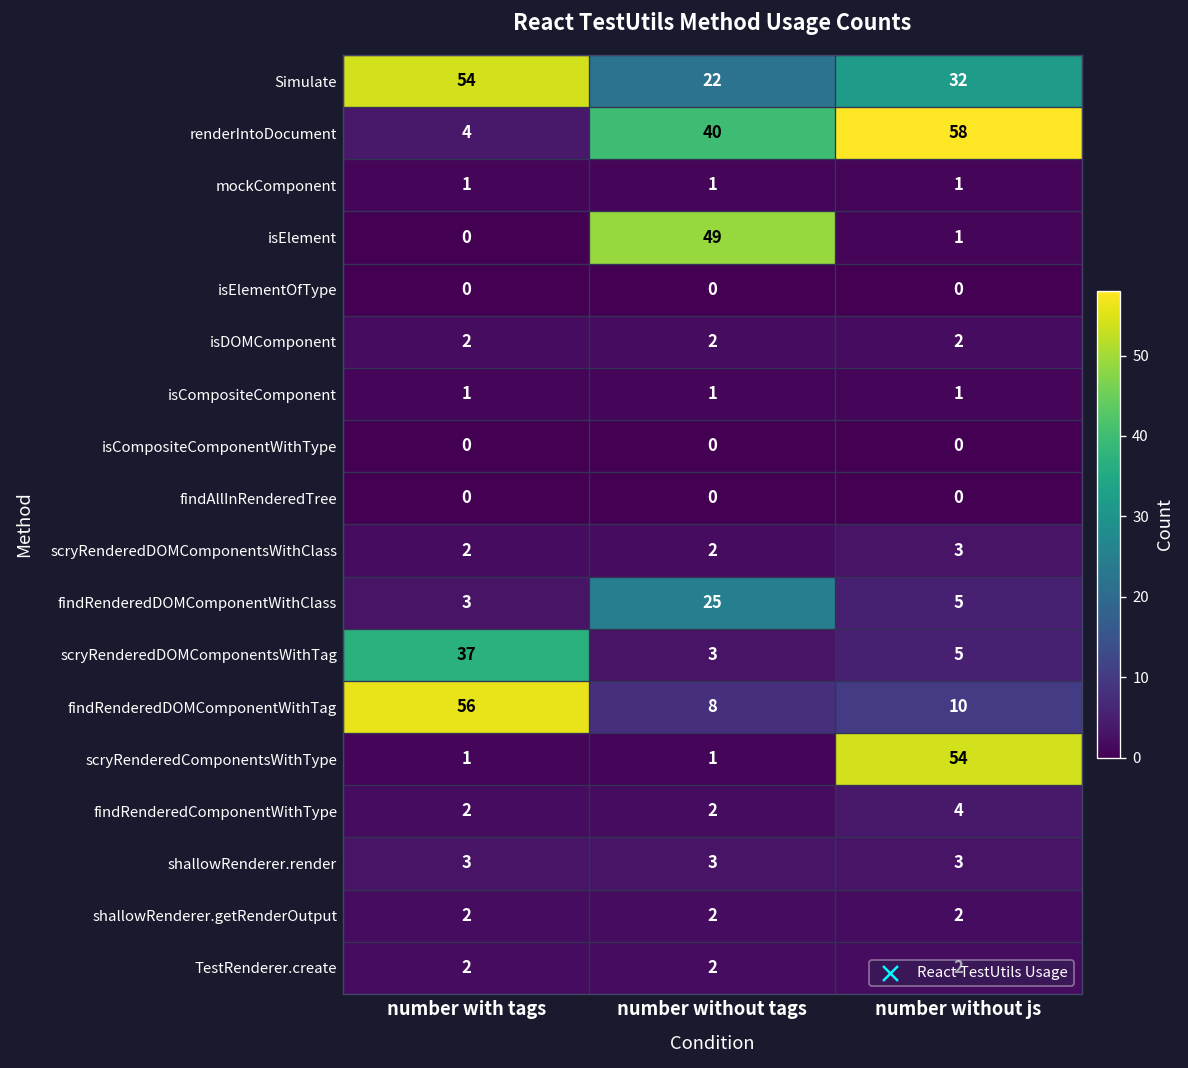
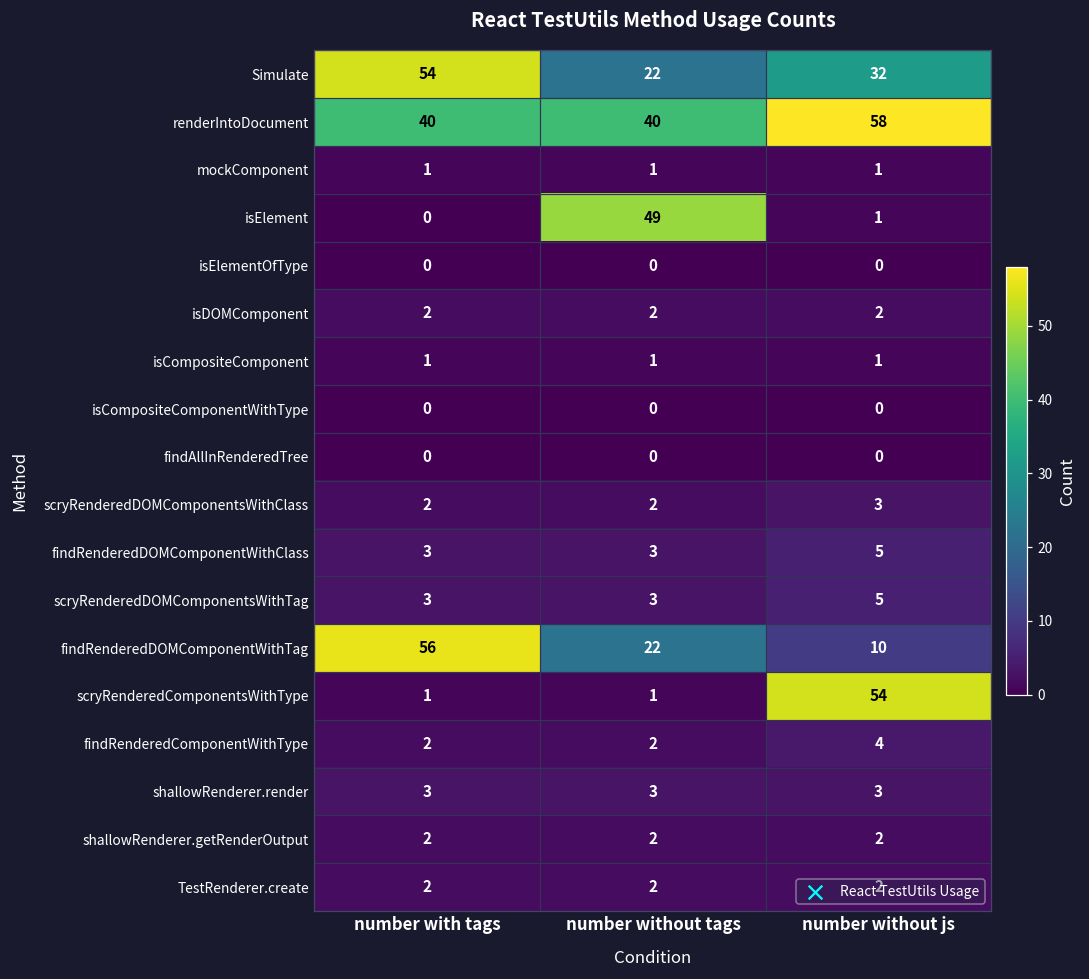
  {
    "Simulate": {
      "number with tags": 54,
      "number without tags": 22,
      "number without js": 32
    },
    "renderIntoDocument": {
-     "number with tags": 4,
+     "number with tags": 40,
      "number without tags": 40,
      "number without js": 58
    },
    "mockComponent": {
      "number with tags": 1,
      "number without tags": 1,
      "number without js": 1
    },
    "isElement": {
      "number with tags": 0,
      "number without tags": 49,
      "number without js": 1
    },
    "isElementOfType": {
      "number with tags": 0,
      "number without tags": 0,
      "number without js": 0
    },
    "isDOMComponent": {
      "number with tags": 2,
      "number without tags": 2,
      "number without js": 2
    },
    "isCompositeComponent": {
      "number with tags": 1,
      "number without tags": 1,
      "number without js": 1
    },
    "isCompositeComponentWithType": {
      "number with tags": 0,
      "number without tags": 0,
      "number without js": 0
    },
    "findAllInRenderedTree": {
      "number with tags": 0,
      "number without tags": 0,
      "number without js": 0
    },
    "scryRenderedDOMComponentsWithClass": {
      "number with tags": 2,
      "number without tags": 2,
      "number without js": 3
    },
    "findRenderedDOMComponentWithClass": {
      "number with tags": 3,
-     "number without tags": 25,
+     "number without tags": 3,
      "number without js": 5
    },
    "scryRenderedDOMComponentsWithTag": {
-     "number with tags": 37,
+     "number with tags": 3,
      "number without tags": 3,
      "number without js": 5
    },
    "findRenderedDOMComponentWithTag": {
      "number with tags": 56,
-     "number without tags": 8,
+     "number without tags": 22,
      "number without js": 10
    },
    "scryRenderedComponentsWithType": {
      "number with tags": 1,
      "number without tags": 1,
      "number without js": 54
    },
    "findRenderedComponentWithType": {
      "number with tags": 2,
      "number without tags": 2,
      "number without js": 4
    },
    "shallowRenderer.render": {
      "number with tags": 3,
      "number without tags": 3,
      "number without js": 3
    },
    "shallowRenderer.getRenderOutput": {
      "number with tags": 2,
      "number without tags": 2,
      "number without js": 2
    },
    "TestRenderer.create": {
      "number with tags": 2,
      "number without tags": 2
    }
  }
